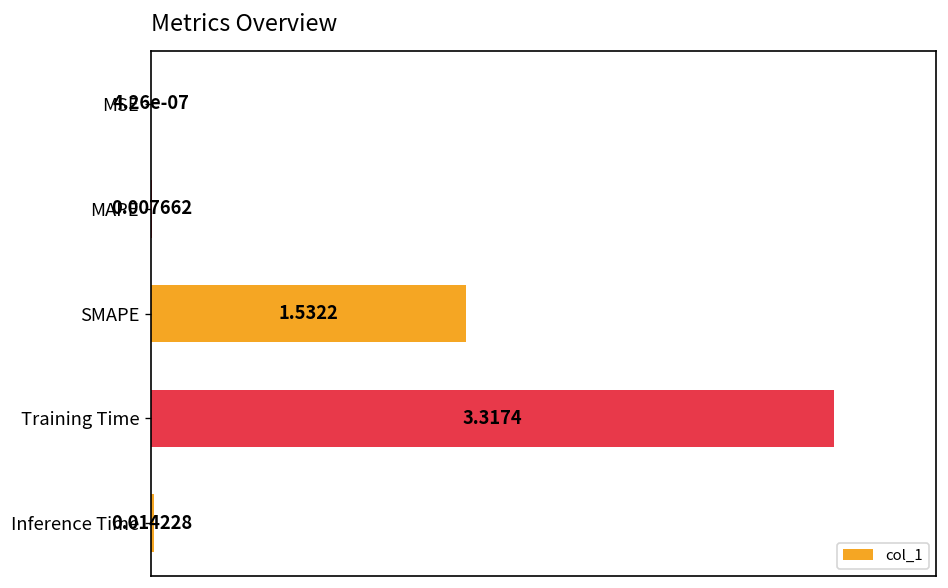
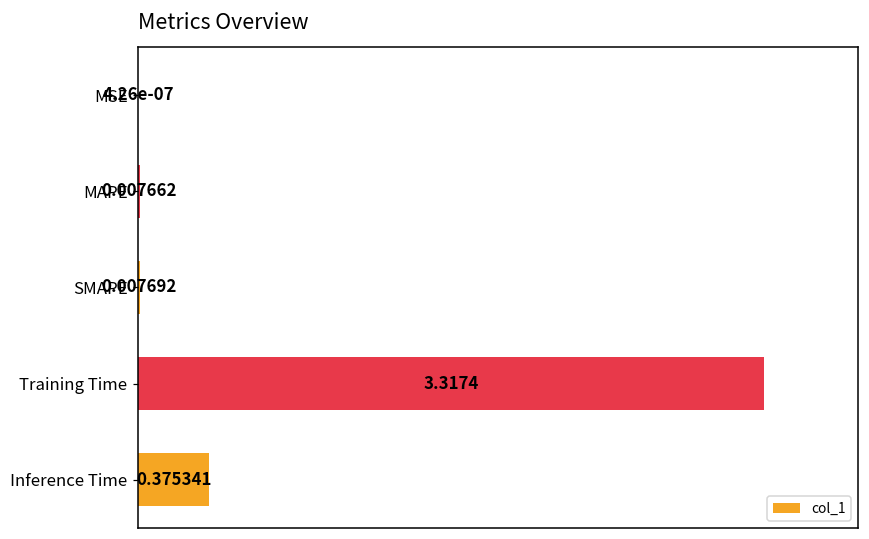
  {
    "MSE": "4.26e-07",
-   "SMAPE": "1.5322",
-   "Inference Time": "0.014228"
+   "SMAPE": "0.007692",
+   "Inference Time": "0.375341"
  }
